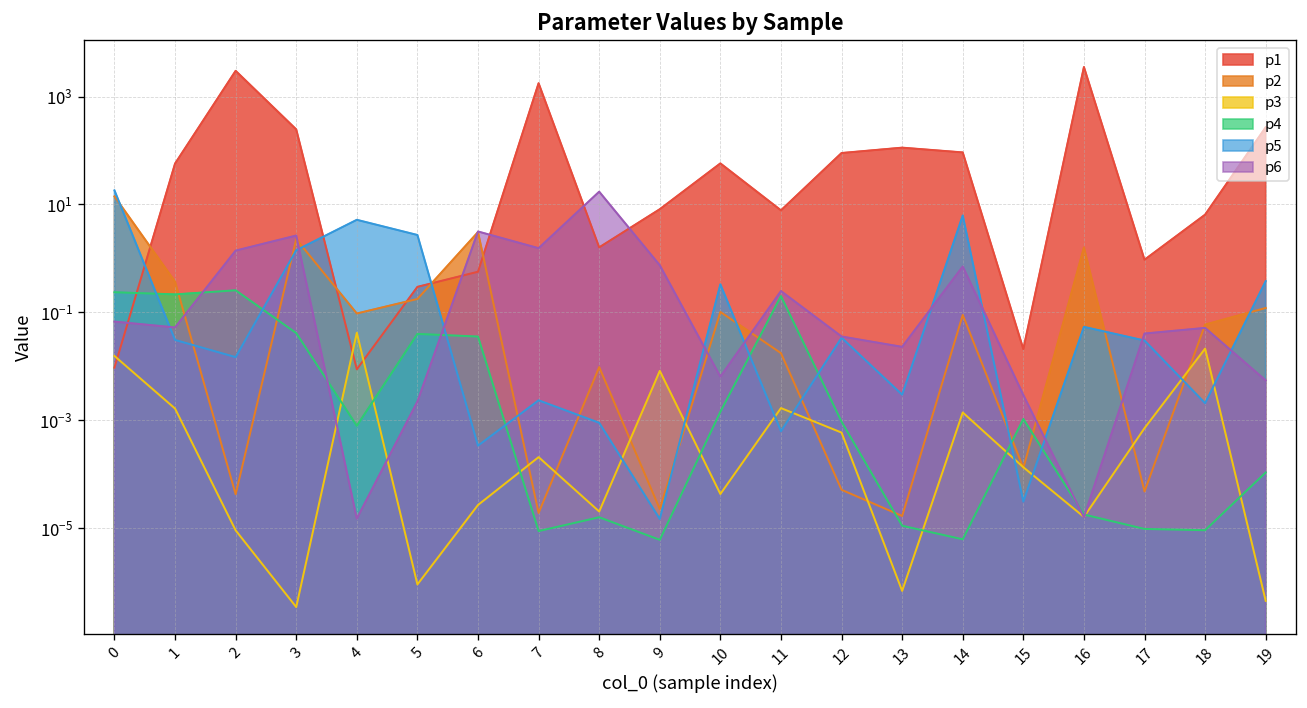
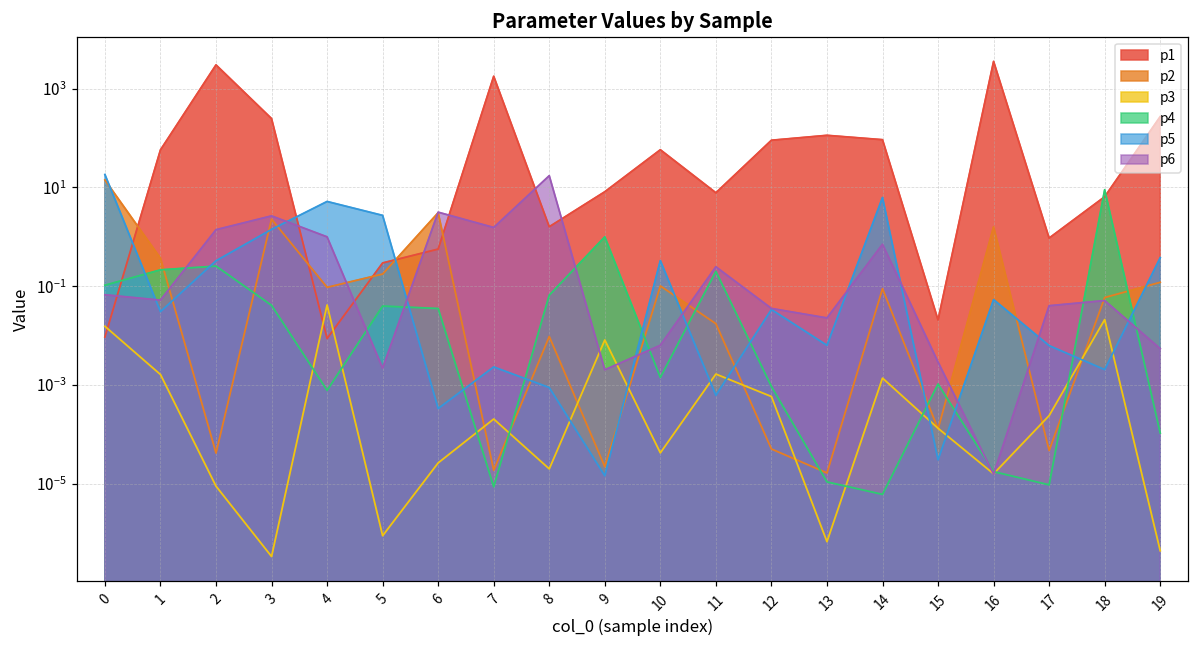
  {
    "p3": {
      "0": 0.015,
      "1": 0.0016,
      "2": 0.000009,
      "3": 0.0000003,
      "4": 0.04,
      "5": 0.0000009,
      "6": 0.00003,
      "7": 0.0002,
      "8": 0.00002,
      "9": 0.008,
      "10": 0.00004,
      "11": 0.0017,
      "12": 0.0006,
      "13": 0.0000007,
      "14": 0.0014,
-     "17": 0.0007,
+     "17": 0.0002,
      "18": 0.02,
      "19": 0.0000004
    },
    "p4": {
-     "0": 0.2,
+     "0": 0.10,
      "1": 0.2,
      "2": 0.3,
      "3": 0.04,
      "4": 0.0008,
      "5": 0.04,
      "6": 0.04,
      "7": 0.000009,
-     "8": 0.000016,
-     "9": 0,
+     "8": 0.07,
+     "9": 1,
      "10": 0.0014,
      "11": 0.2,
      "12": 0.0009,
      "13": 0.000011,
      "14": 0.000006,
      "15": 0.0011,
      "17": 0.000010,
-     "18": 0,
+     "18": 9,
      "19": 0.00011
    },
    "p5": {
      "0": 18,
      "1": 0.03,
-     "2": 0.015,
+     "2": 0.3,
      "3": 1.4,
      "4": 5,
      "5": 3,
      "6": 0.0003,
      "7": 0.002,
      "8": 0.001,
      "9": 0.000015,
      "10": 0.3,
      "11": 0.0006,
-     "13": 0.003,
+     "13": 0.006,
      "14": 6,
      "15": 0.00003,
      "16": 0.05,
-     "17": 0.03,
+     "17": 0.006,
      "18": 0.002,
      "19": 0.4
    },
    "p6": {
      "0": 0.07,
      "1": 0.05,
      "2": 1.4,
      "3": 3,
-     "4": 0,
+     "4": 1,
      "5": 0.002,
      "7": 1.5,
      "8": 17,
-     "9": 0.7,
+     "9": 0.002,
      "10": 0.006,
      "11": 0.2,
      "13": 0.02,
      "14": 0.7,
      "15": 0.003,
      "17": 0.04,
      "18": 0.05,
      "19": 0.005
    }
  }
